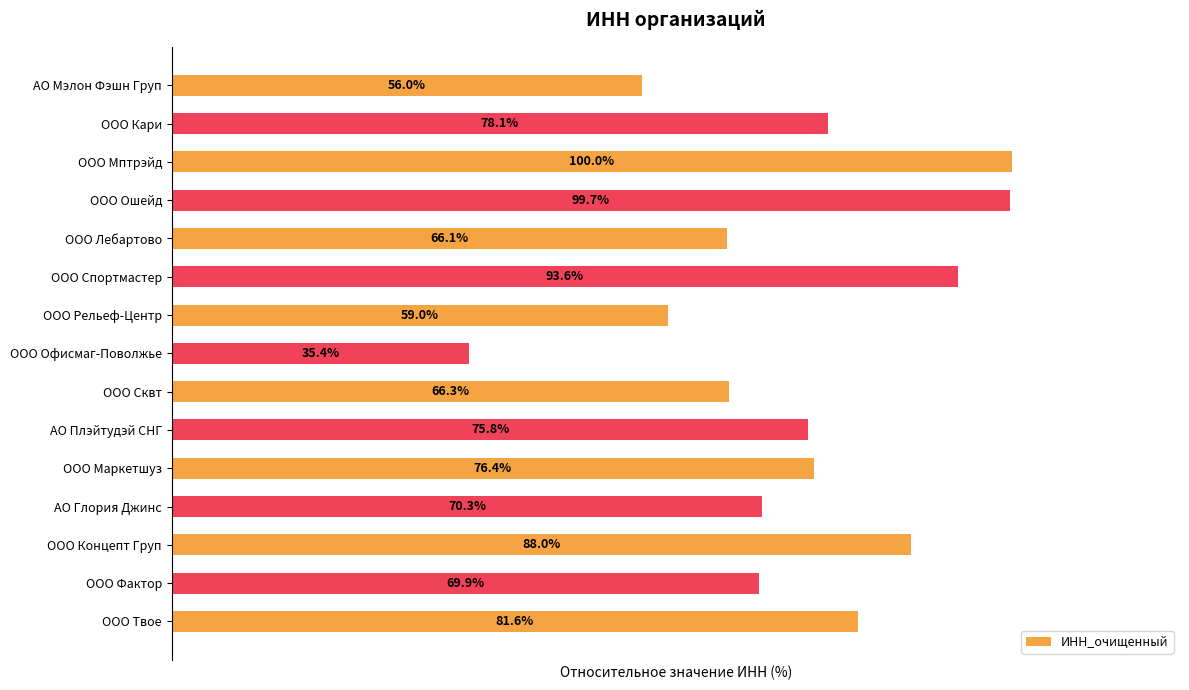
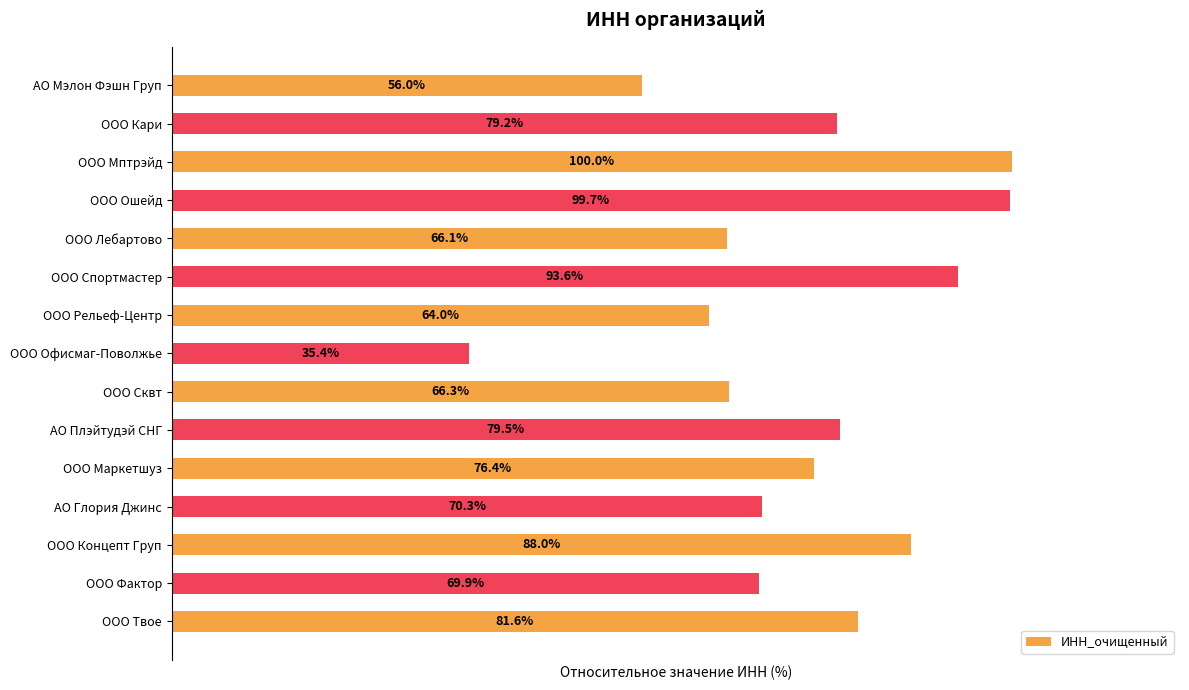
  {
    "АО Мэлон Фэшн Груп": "56.0%",
-   "ООО Кари": "78.1%",
+   "ООО Кари": "79.2%",
    "ООО Мптрэйд": "100.0%",
    "ООО Ошейд": "99.7%",
    "ООО Лебартово": "66.1%",
    "ООО Спортмастер": "93.6%",
-   "ООО Рельеф-Центр": "59.0%",
+   "ООО Рельеф-Центр": "64.0%",
    "ООО Офисмаг-Поволжье": "35.4%",
    "ООО Сквт": "66.3%",
-   "АО Плэйтудэй СНГ": "75.8%",
+   "АО Плэйтудэй СНГ": "79.5%",
    "ООО Маркетшуз": "76.4%",
    "АО Глория Джинс": "70.3%",
    "ООО Концепт Груп": "88.0%",
    "ООО Фактор": "69.9%",
    "ООО Твое": "81.6%"
  }
